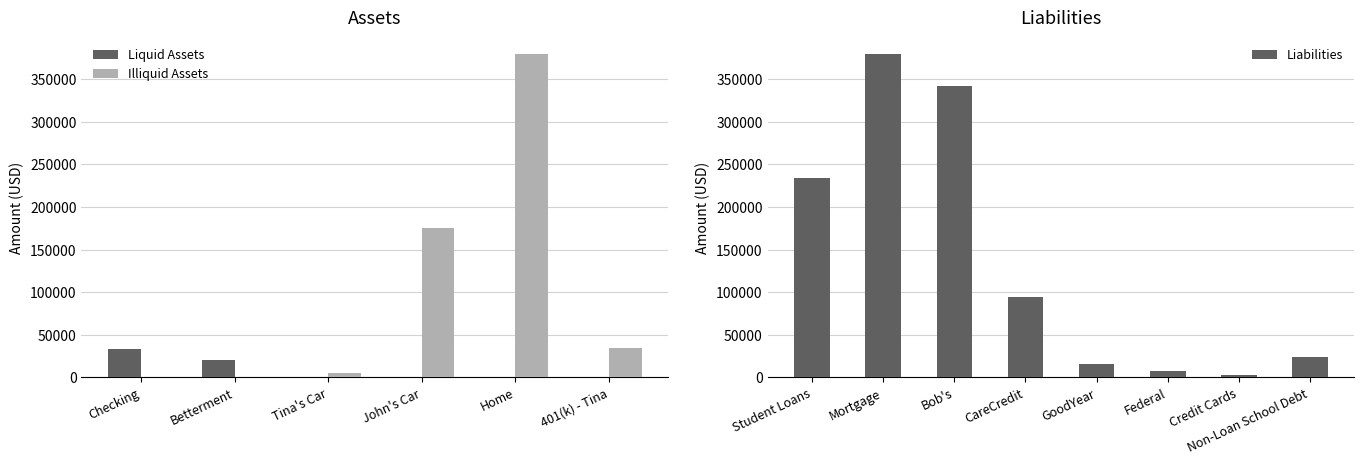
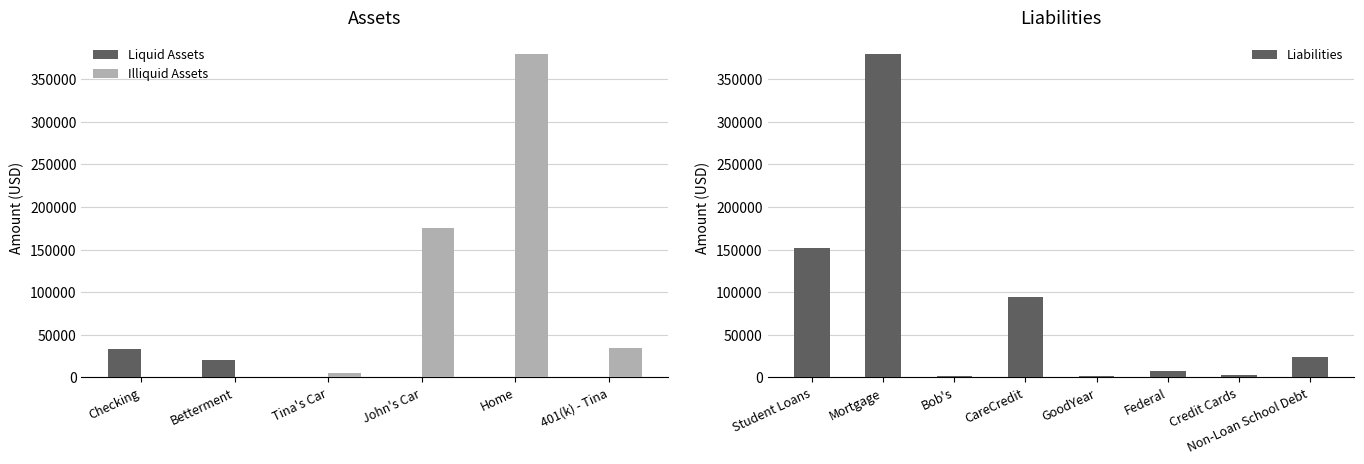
  {
    "Assets": {
      "Liquid Assets": {
        "Checking": 30000,
        "Betterment": 20000,
        "Tina's Car": 0,
        "John's Car": 0,
        "401(k) - Tina": 0
      },
      "Illiquid Assets": {
        "Checking": 0,
        "Betterment": 0,
        "Tina's Car": 10000,
        "John's Car": 180000,
        "Home": 380000,
        "401(k) - Tina": 30000
      }
    },
    "Liabilities": {
-     "Student Loans": 230000,
+     "Student Loans": 150000,
      "Mortgage": 380000,
-     "Bob's": 340000,
+     "Bob's": 0,
      "CareCredit": 90000,
-     "GoodYear": 20000,
+     "GoodYear": 0,
      "Federal": 10000,
      "Non-Loan School Debt": 20000
    }
  }
